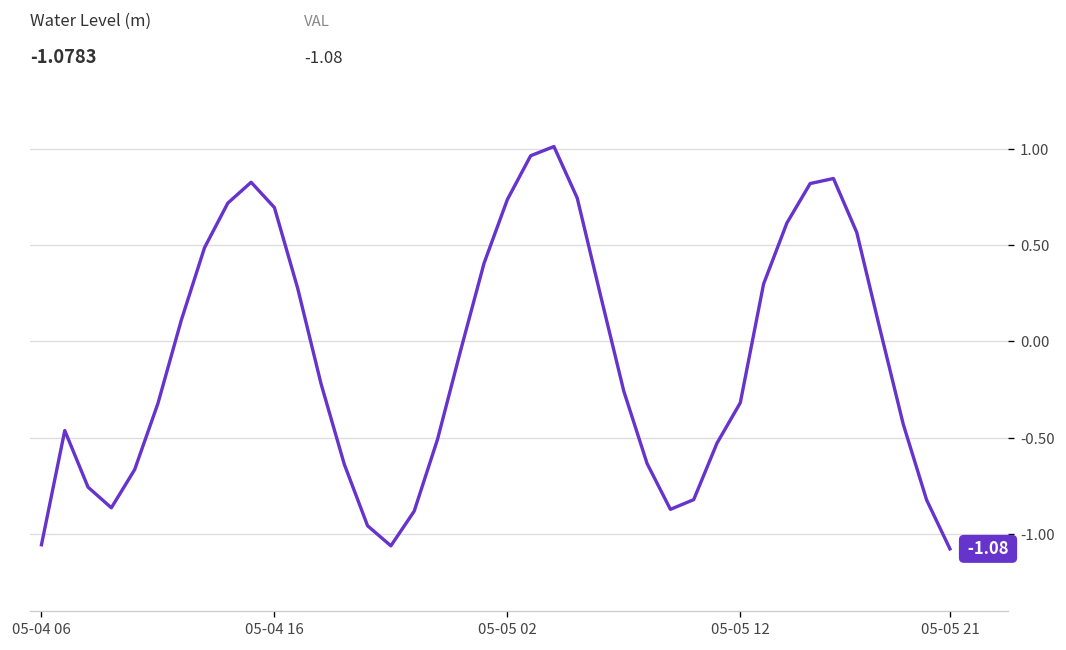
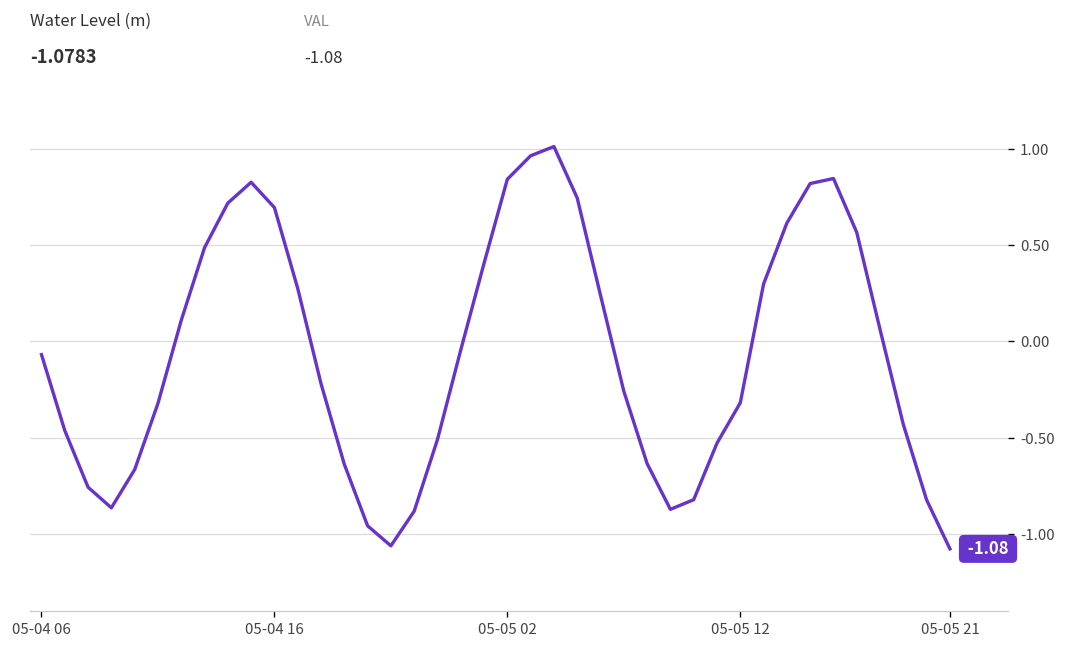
  {
-   "05-04 06": -1.06,
+   "05-04 06": -0.07,
    "05-04 16": 0.70,
-   "05-05 02": 0.74,
+   "05-05 02": 0.84,
    "05-05 12": -0.32
  }
